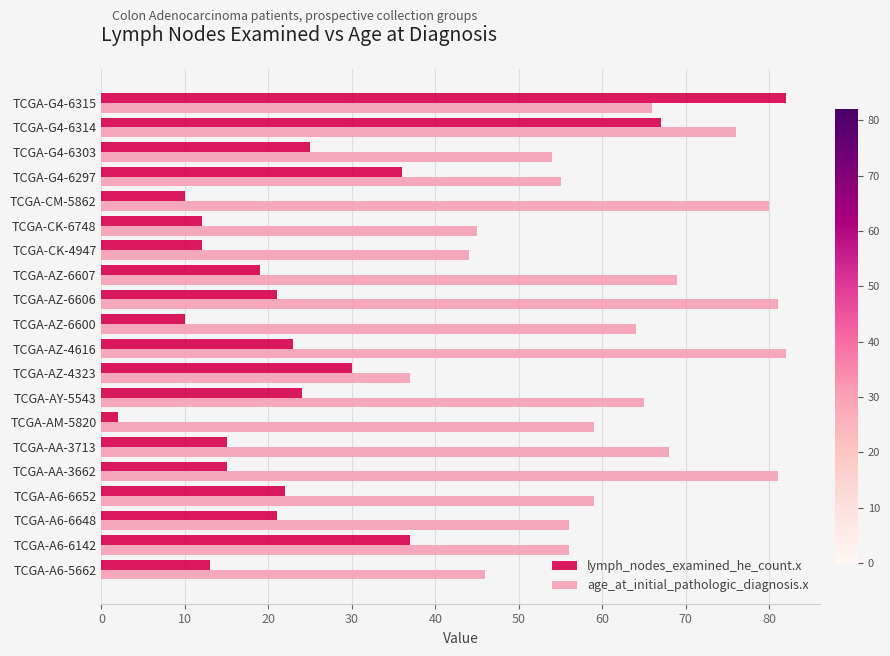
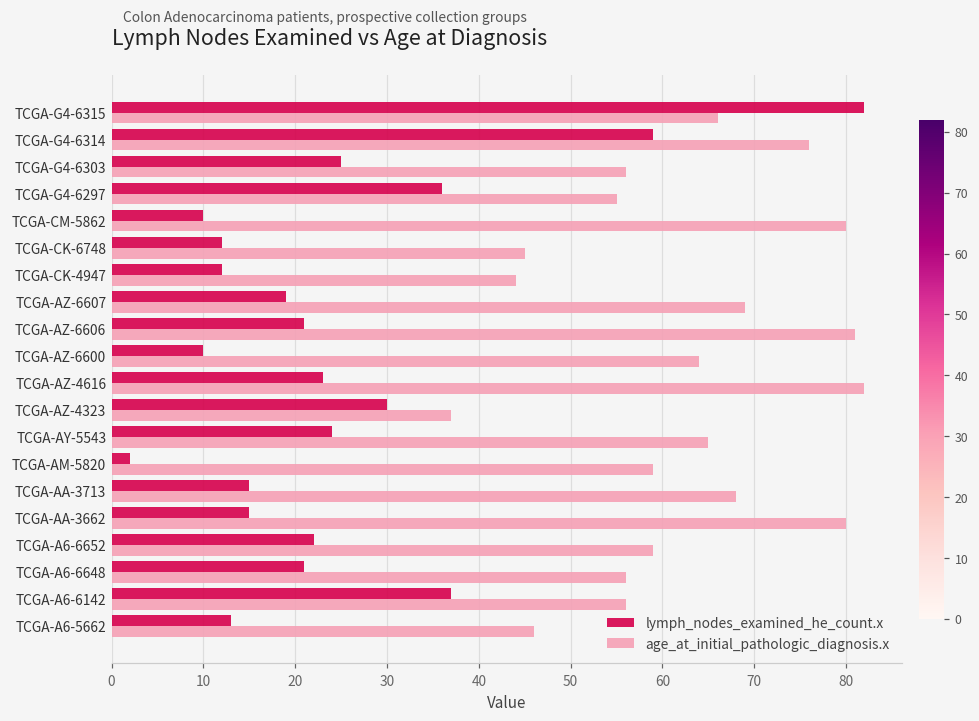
  {
    "lymph_nodes_examined_he_count.x": {
      "TCGA-G4-6315": 82,
-     "TCGA-G4-6314": 67,
+     "TCGA-G4-6314": 59,
      "TCGA-G4-6303": 25,
      "TCGA-G4-6297": 36,
      "TCGA-CM-5862": 10,
      "TCGA-CK-6748": 12,
      "TCGA-CK-4947": 12,
      "TCGA-AZ-6607": 19,
      "TCGA-AZ-6606": 21,
      "TCGA-AZ-6600": 10,
      "TCGA-AZ-4616": 23,
      "TCGA-AZ-4323": 30,
      "TCGA-AY-5543": 24,
      "TCGA-AM-5820": 2,
      "TCGA-AA-3713": 15,
      "TCGA-AA-3662": 15,
      "TCGA-A6-6652": 22,
      "TCGA-A6-6648": 21,
      "TCGA-A6-6142": 37,
      "TCGA-A6-5662": 13
    },
    "age_at_initial_pathologic_diagnosis.x": {
      "TCGA-G4-6315": 66,
      "TCGA-G4-6314": 76,
-     "TCGA-G4-6303": 54,
+     "TCGA-G4-6303": 56,
      "TCGA-G4-6297": 55,
      "TCGA-CM-5862": 80,
      "TCGA-CK-6748": 45,
      "TCGA-CK-4947": 44,
      "TCGA-AZ-6607": 69,
      "TCGA-AZ-6606": 81,
      "TCGA-AZ-6600": 64,
      "TCGA-AZ-4616": 82,
      "TCGA-AZ-4323": 37,
      "TCGA-AY-5543": 65,
      "TCGA-AM-5820": 59,
      "TCGA-AA-3713": 68,
-     "TCGA-AA-3662": 81,
+     "TCGA-AA-3662": 80,
      "TCGA-A6-6652": 59,
      "TCGA-A6-6648": 56,
      "TCGA-A6-6142": 56,
      "TCGA-A6-5662": 46
    }
  }
